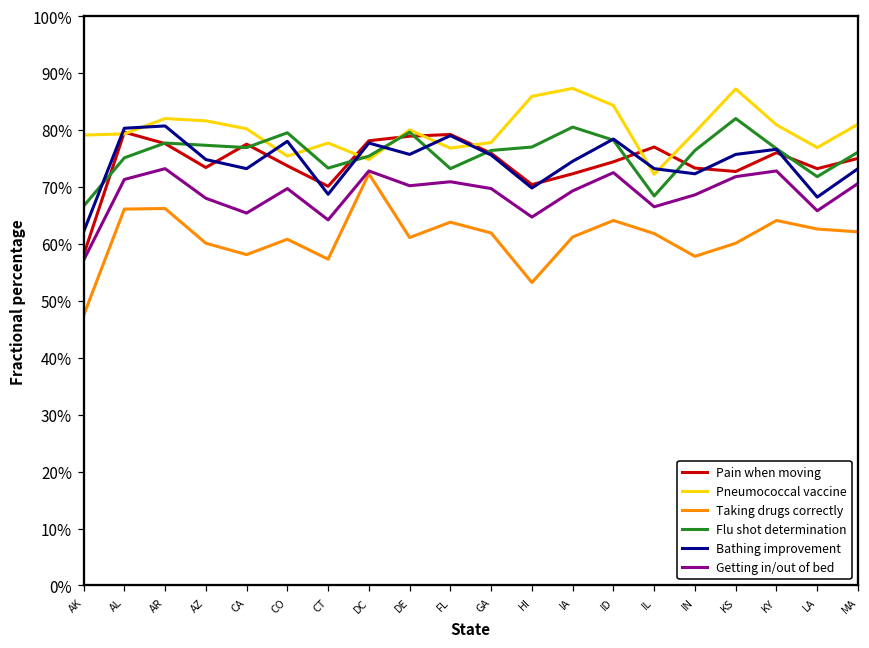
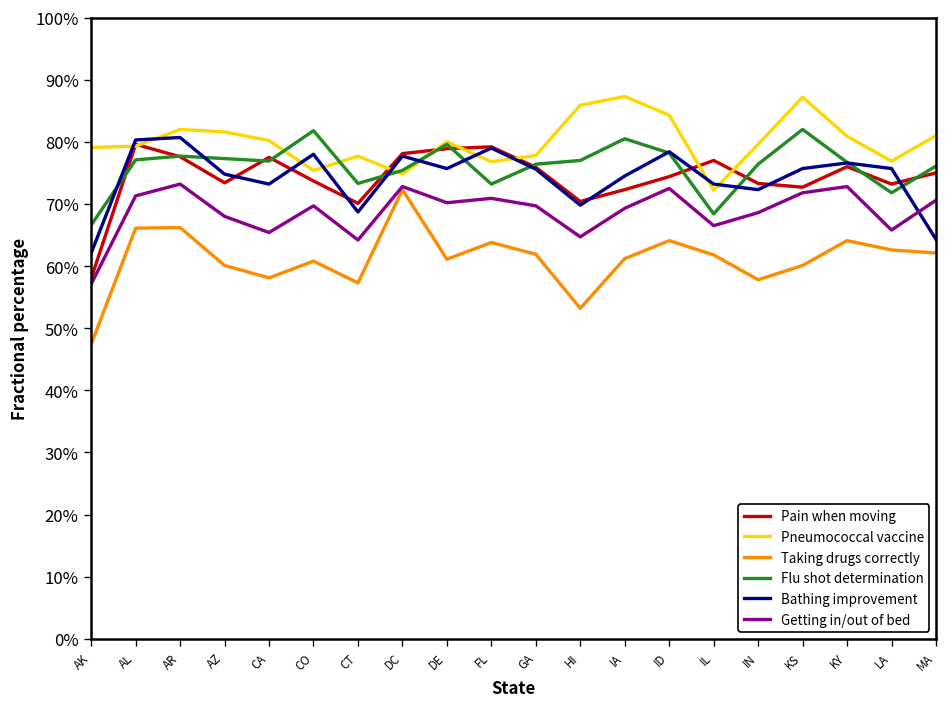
  {
    "Pain when moving": {
      "AK": "58%",
      "AZ": "73%",
      "CA": "78%",
      "CO": "74%",
      "CT": "70%",
      "DE": "79%",
      "HI": "70%",
      "IA": "72%",
      "ID": "74%",
      "IL": "77%",
      "IN": "73%",
      "KS": "73%",
      "KY": "76%",
      "LA": "73%",
      "MA": "75%"
    },
    "Pneumococcal vaccine": {
      "AK": "79%",
      "AR": "82%",
      "AZ": "82%",
      "CA": "80%",
      "CO": "75%",
      "CT": "78%",
      "DC": "75%",
      "FL": "77%",
      "GA": "78%",
      "HI": "86%",
      "IA": "87%",
      "ID": "84%",
      "IL": "72%",
      "IN": "80%",
      "KS": "87%",
      "KY": "81%",
      "LA": "77%",
      "MA": "81%"
    },
    "Taking drugs correctly": {
      "AK": "47%",
      "AL": "66%",
      "AR": "66%",
      "AZ": "60%",
      "CA": "58%",
      "CO": "61%",
      "CT": "57%",
      "DC": "72%",
      "DE": "61%",
      "FL": "64%",
      "GA": "62%",
      "HI": "53%",
      "IA": "61%",
      "ID": "64%",
      "IL": "62%",
      "IN": "58%",
      "KS": "60%",
      "KY": "64%",
      "LA": "63%",
      "MA": "62%"
    },
    "Flu shot determination": {
      "AK": "67%",
-     "AL": "75%",
+     "AL": "77%",
      "AZ": "77%",
      "CA": "77%",
-     "CO": "80%",
+     "CO": "82%",
      "CT": "73%",
      "DC": "75%",
      "FL": "73%",
      "GA": "76%",
      "HI": "77%",
      "IA": "81%",
      "IL": "68%",
      "IN": "76%",
      "KS": "82%",
      "LA": "72%",
      "MA": "76%"
    },
    "Bathing improvement": {
      "AK": "62%",
      "AL": "80%",
      "AR": "81%",
      "AZ": "75%",
      "CA": "73%",
      "CO": "78%",
      "CT": "69%",
      "DE": "76%",
      "HI": "70%",
      "IA": "75%",
      "IL": "73%",
      "IN": "72%",
      "KS": "76%",
-     "LA": "68%",
-     "MA": "73%"
+     "LA": "76%",
+     "MA": "64%"
    },
    "Getting in/out of bed": {
      "AK": "57%",
      "AL": "71%",
      "AR": "73%",
      "AZ": "68%",
      "CA": "65%",
      "CO": "70%",
      "CT": "64%",
      "DC": "73%",
      "DE": "70%",
      "FL": "71%",
      "GA": "70%",
      "HI": "65%",
      "IA": "69%",
      "ID": "73%",
      "IL": "67%",
      "IN": "69%",
      "KS": "72%",
      "KY": "73%",
      "LA": "66%",
      "MA": "71%"
    }
  }
